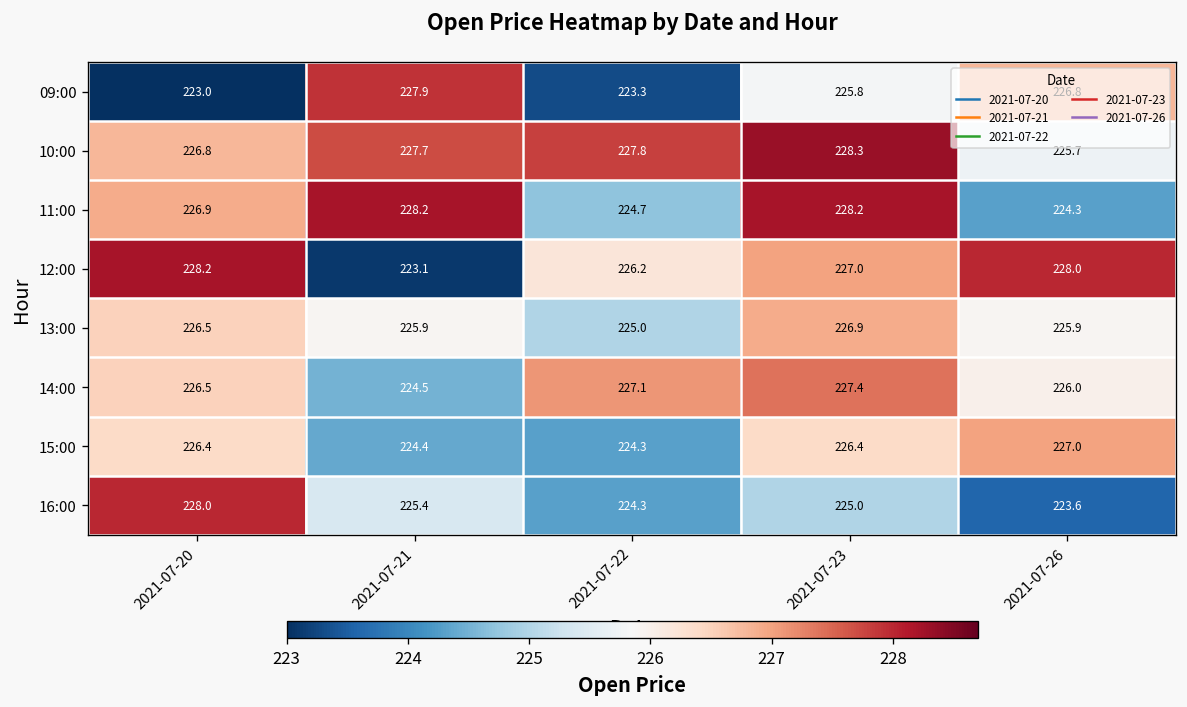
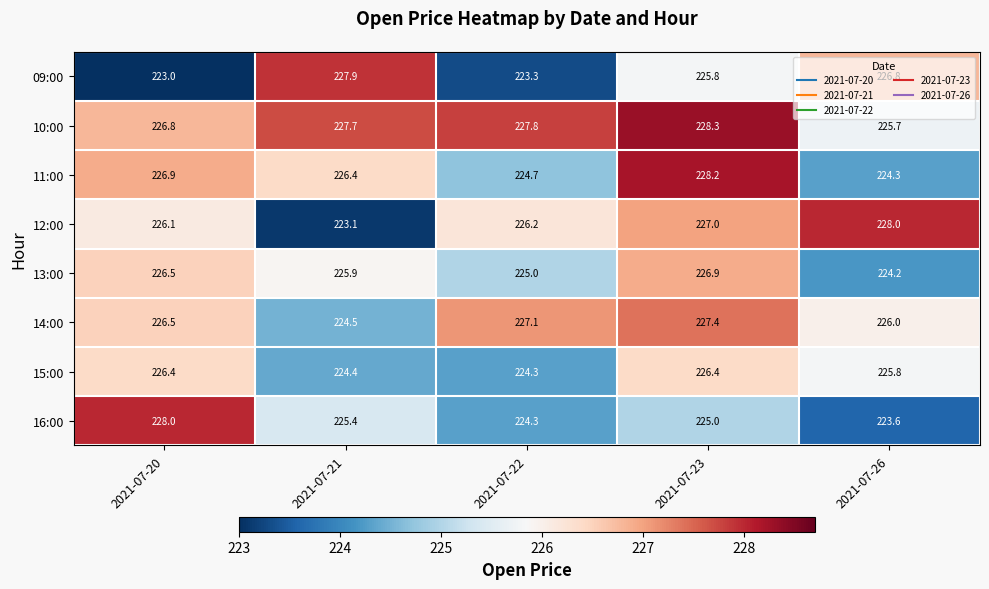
  {
    "09:00": {
      "2021-07-20": 223.0,
      "2021-07-21": 227.9,
      "2021-07-22": 223.3,
      "2021-07-23": 225.8
    },
    "10:00": {
      "2021-07-20": 226.8,
      "2021-07-21": 227.7,
      "2021-07-22": 227.8,
      "2021-07-23": 228.3,
      "2021-07-26": 225.7
    },
    "11:00": {
      "2021-07-20": 226.9,
-     "2021-07-21": 228.2,
+     "2021-07-21": 226.4,
      "2021-07-22": 224.7,
      "2021-07-23": 228.2,
      "2021-07-26": 224.3
    },
    "12:00": {
-     "2021-07-20": 228.2,
+     "2021-07-20": 226.1,
      "2021-07-21": 223.1,
      "2021-07-22": 226.2,
      "2021-07-23": 227.0,
      "2021-07-26": 228.0
    },
    "13:00": {
      "2021-07-20": 226.5,
      "2021-07-21": 225.9,
      "2021-07-22": 225.0,
      "2021-07-23": 226.9,
-     "2021-07-26": 225.9
+     "2021-07-26": 224.2
    },
    "14:00": {
      "2021-07-20": 226.5,
      "2021-07-21": 224.5,
      "2021-07-22": 227.1,
      "2021-07-23": 227.4,
      "2021-07-26": 226.0
    },
    "15:00": {
      "2021-07-20": 226.4,
      "2021-07-21": 224.4,
      "2021-07-22": 224.3,
      "2021-07-23": 226.4,
-     "2021-07-26": 227.0
+     "2021-07-26": 225.8
    },
    "16:00": {
      "2021-07-20": 228.0,
      "2021-07-21": 225.4,
      "2021-07-22": 224.3,
      "2021-07-23": 225.0,
      "2021-07-26": 223.6
    }
  }
